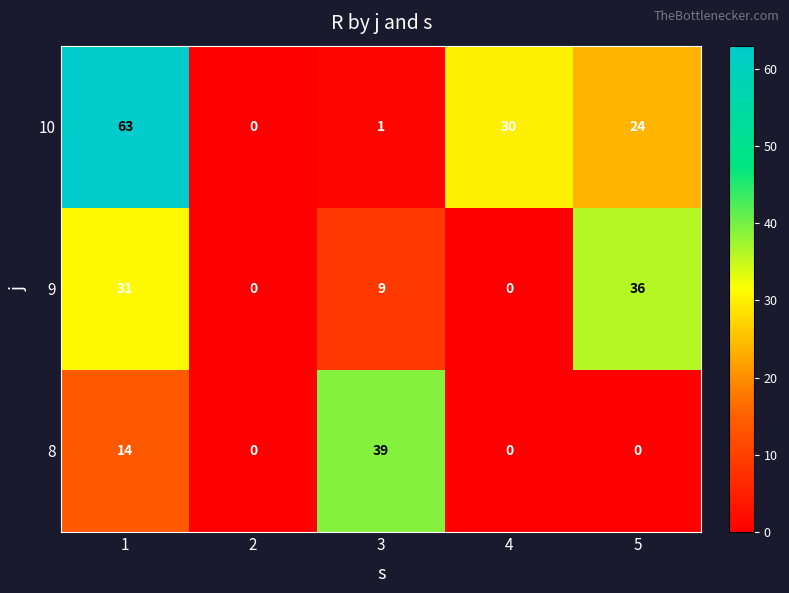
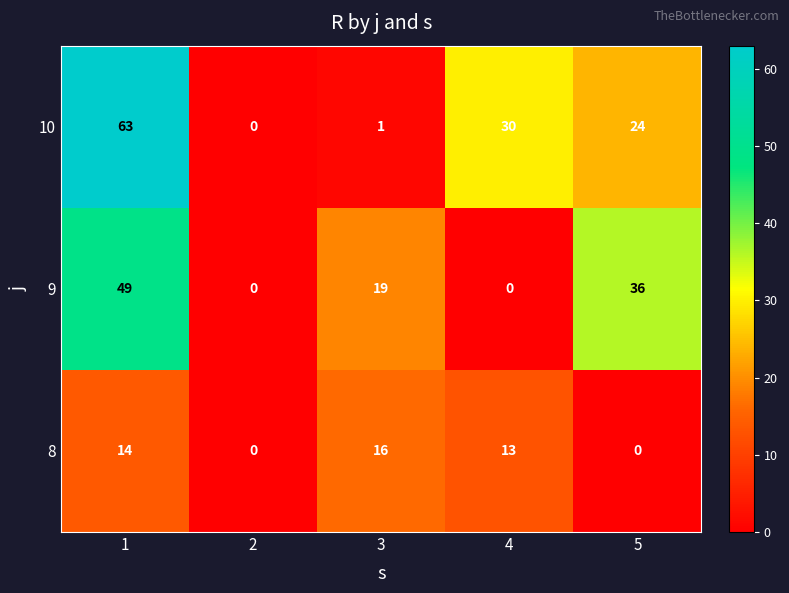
  {
    "10": {
      "1": 63,
      "2": 0,
      "3": 1,
      "4": 30,
      "5": 24
    },
    "9": {
-     "1": 31,
+     "1": 49,
      "2": 0,
-     "3": 9,
+     "3": 19,
      "4": 0,
      "5": 36
    },
    "8": {
      "1": 14,
      "2": 0,
-     "3": 39,
-     "4": 0,
+     "3": 16,
+     "4": 13,
      "5": 0
    }
  }
